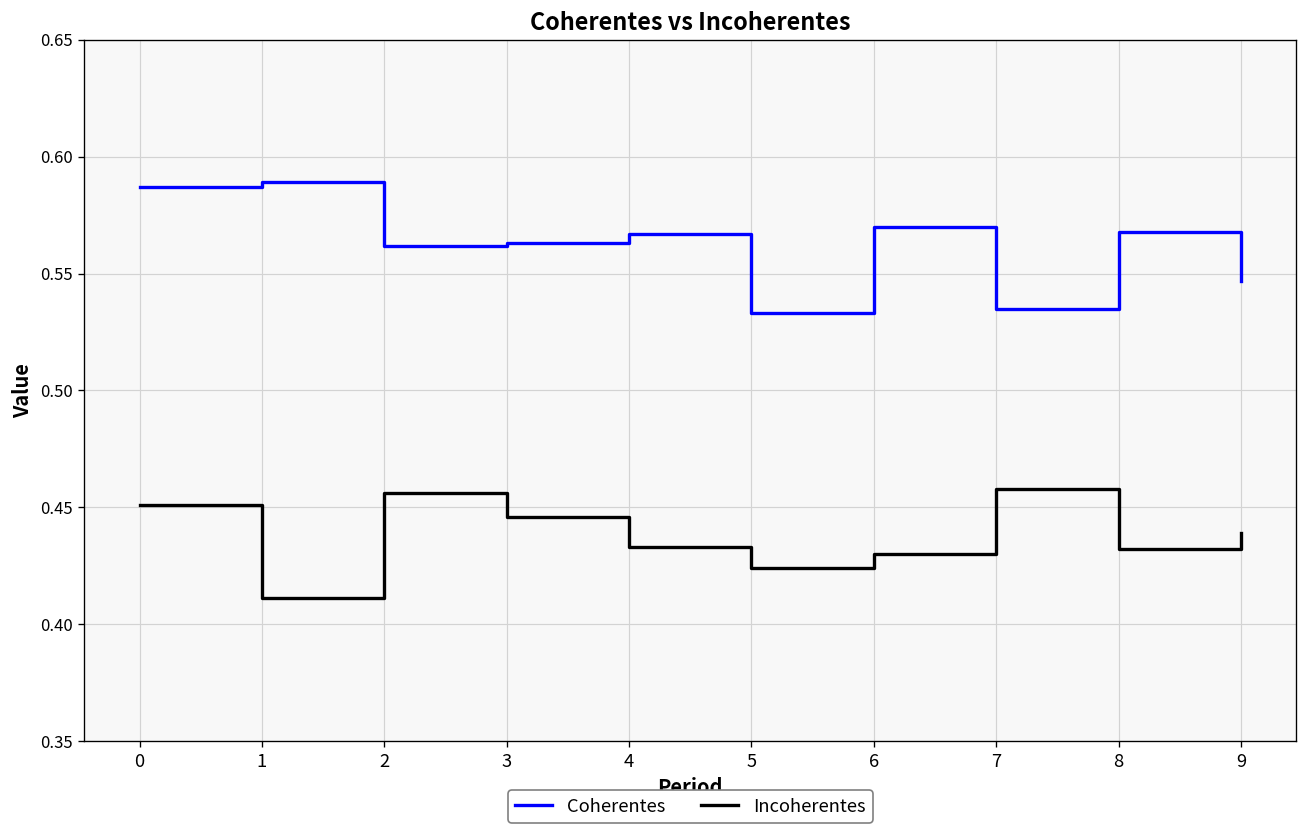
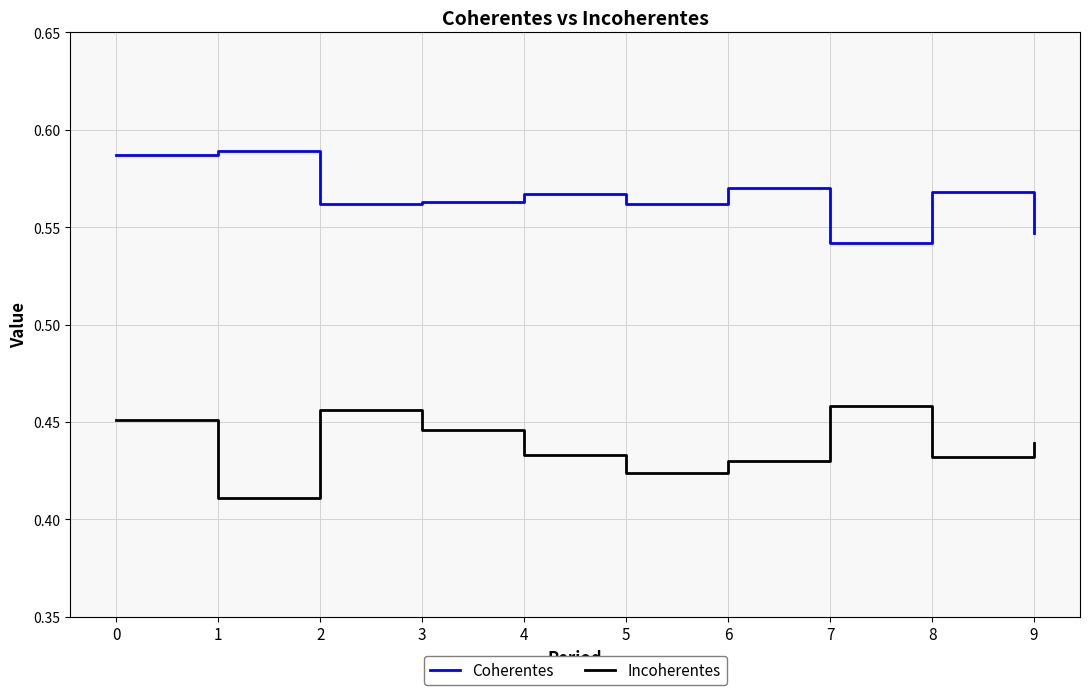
  {
    "Coherentes": {
      "0": 0.587,
      "1": 0.589,
      "2": 0.562,
      "3": 0.563,
      "4": 0.567,
-     "5": 0.533,
+     "5": 0.562,
      "6": 0.570,
-     "7": 0.535,
+     "7": 0.542,
      "8": 0.568,
      "9": 0.547
    },
    "Incoherentes": {
      "0": 0.451,
      "1": 0.411,
      "2": 0.456,
      "3": 0.446,
      "4": 0.433,
      "5": 0.424,
      "6": 0.430,
      "7": 0.458,
      "8": 0.432,
      "9": 0.439
    }
  }
